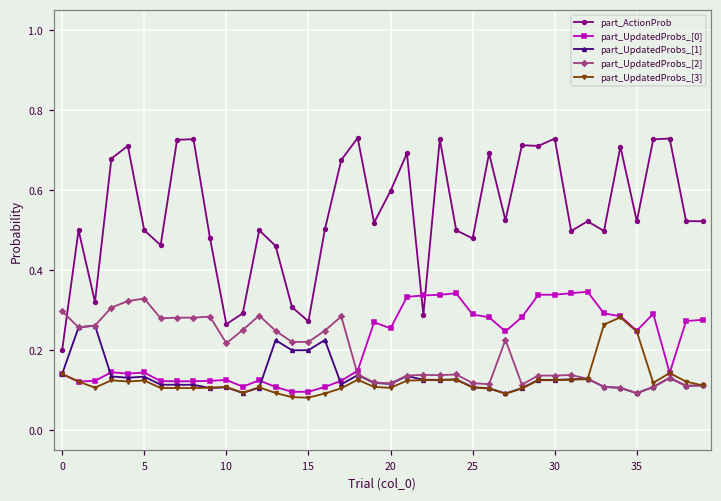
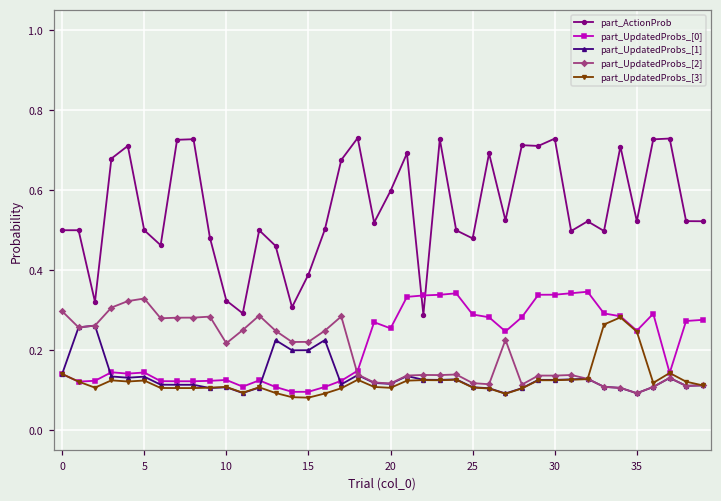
  {
    "part_ActionProb": {
-     "0": 0.2,
+     "0": 0.5,
      "5": 0.50,
-     "10": 0.27,
-     "15": 0.27,
+     "10": 0.32,
+     "15": 0.39,
      "20": 0.60,
      "25": 0.48,
      "30": 0.73,
      "35": 0.52
    },
    "part_UpdatedProbs_[0]": {
      "5": 0.14,
      "10": 0.13,
      "15": 0.10,
      "20": 0.25,
      "25": 0.29,
      "30": 0.34
    },
    "part_UpdatedProbs_[1]": {
      "5": 0.13,
      "15": 0.20
    },
    "part_UpdatedProbs_[2]": {
      "0": 0.30,
      "5": 0.33,
      "10": 0.22,
      "15": 0.22,
      "25": 0.12,
      "30": 0.14
    },
    "part_UpdatedProbs_[3]": {
      "5": 0.12,
      "15": 0.08,
      "20": 0.11
    }
  }
